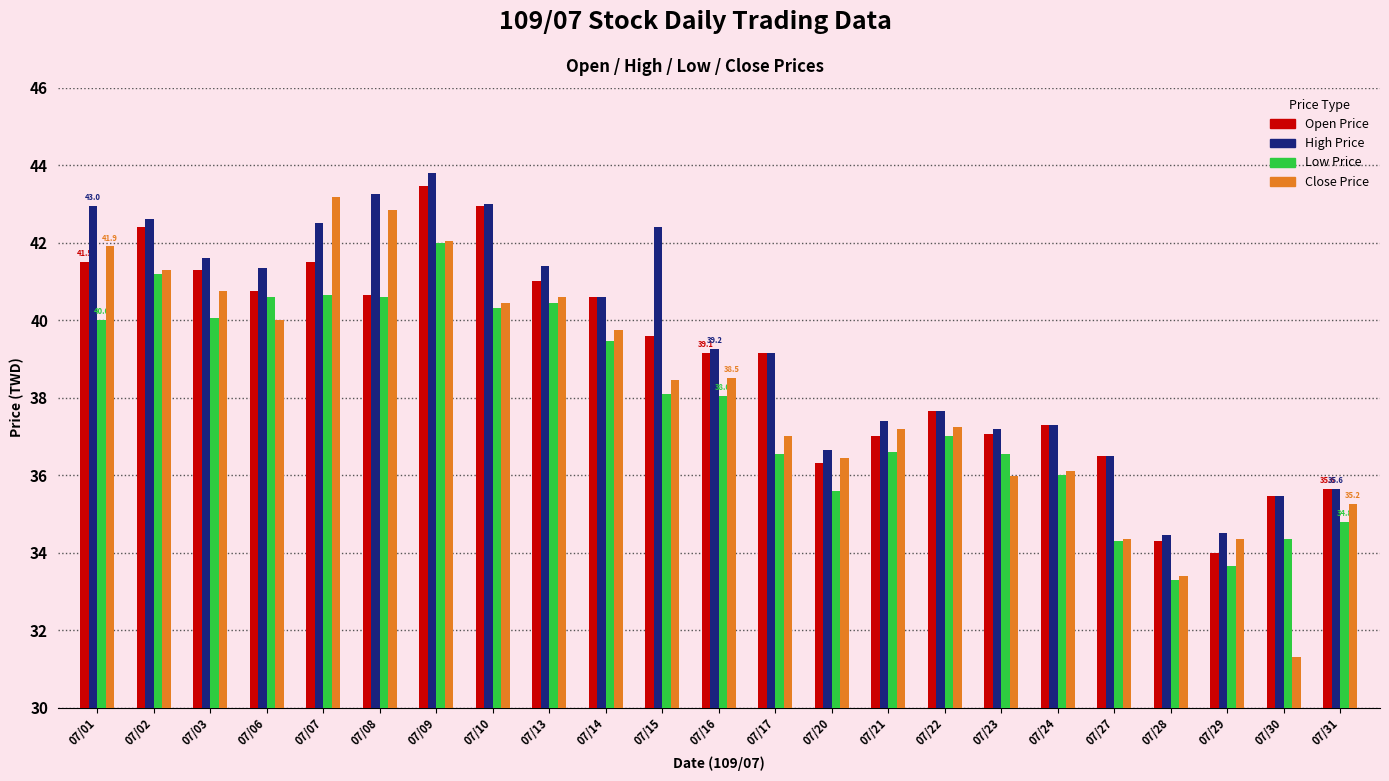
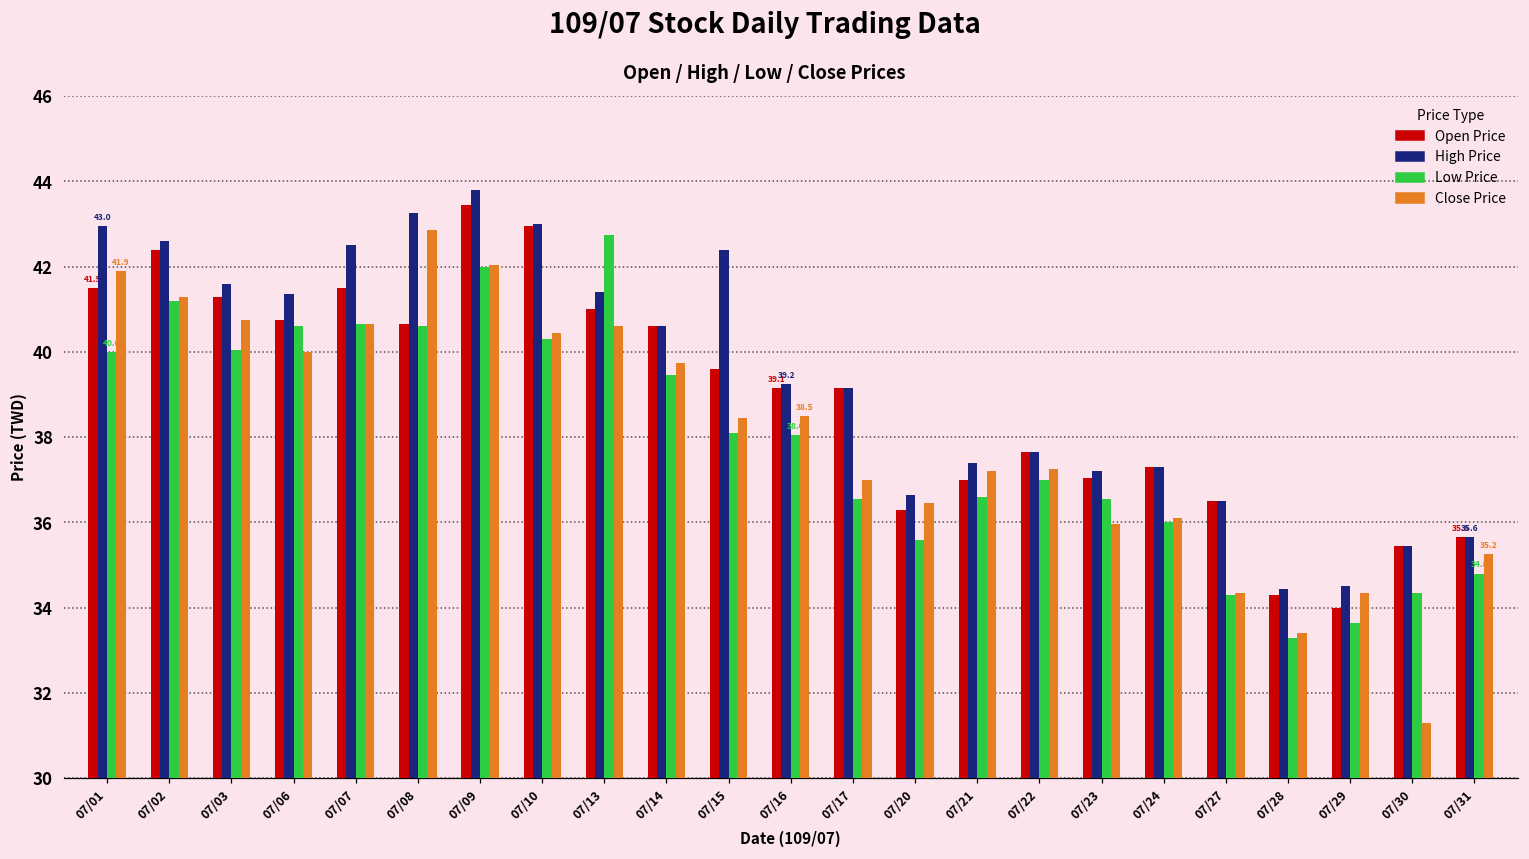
  {
    "Open Price": {
      "07/01": 41.5
    },
    "High Price": {
      "07/01": 43.0
    },
    "Low Price": {
      "07/02": 41.2,
      "07/03": 40.1,
      "07/06": 40.6,
      "07/07": 40.7,
      "07/08": 40.6,
      "07/09": 42.0,
      "07/10": 40.3,
-     "07/13": 40.5,
+     "07/13": 42.8,
      "07/14": 39.5,
      "07/15": 38.1,
      "07/17": 36.6,
      "07/20": 35.6,
      "07/21": 36.6,
      "07/22": 37.0,
      "07/23": 36.6,
      "07/24": 36.0,
      "07/27": 34.3,
      "07/28": 33.3,
      "07/29": 33.7,
      "07/30": 34.4
    },
    "Close Price": {
      "07/02": 41.3,
      "07/03": 40.8,
      "07/06": 40.0,
-     "07/07": 43.2,
+     "07/07": 40.7,
      "07/08": 42.9,
      "07/09": 42.1,
      "07/10": 40.5,
      "07/13": 40.6,
      "07/14": 39.8,
      "07/15": 38.5,
      "07/17": 37.0,
      "07/20": 36.5,
      "07/21": 37.2,
      "07/22": 37.3,
      "07/23": 36.0,
      "07/24": 36.1,
      "07/27": 34.4,
      "07/28": 33.4,
      "07/29": 34.4,
      "07/30": 31.3
    }
  }
